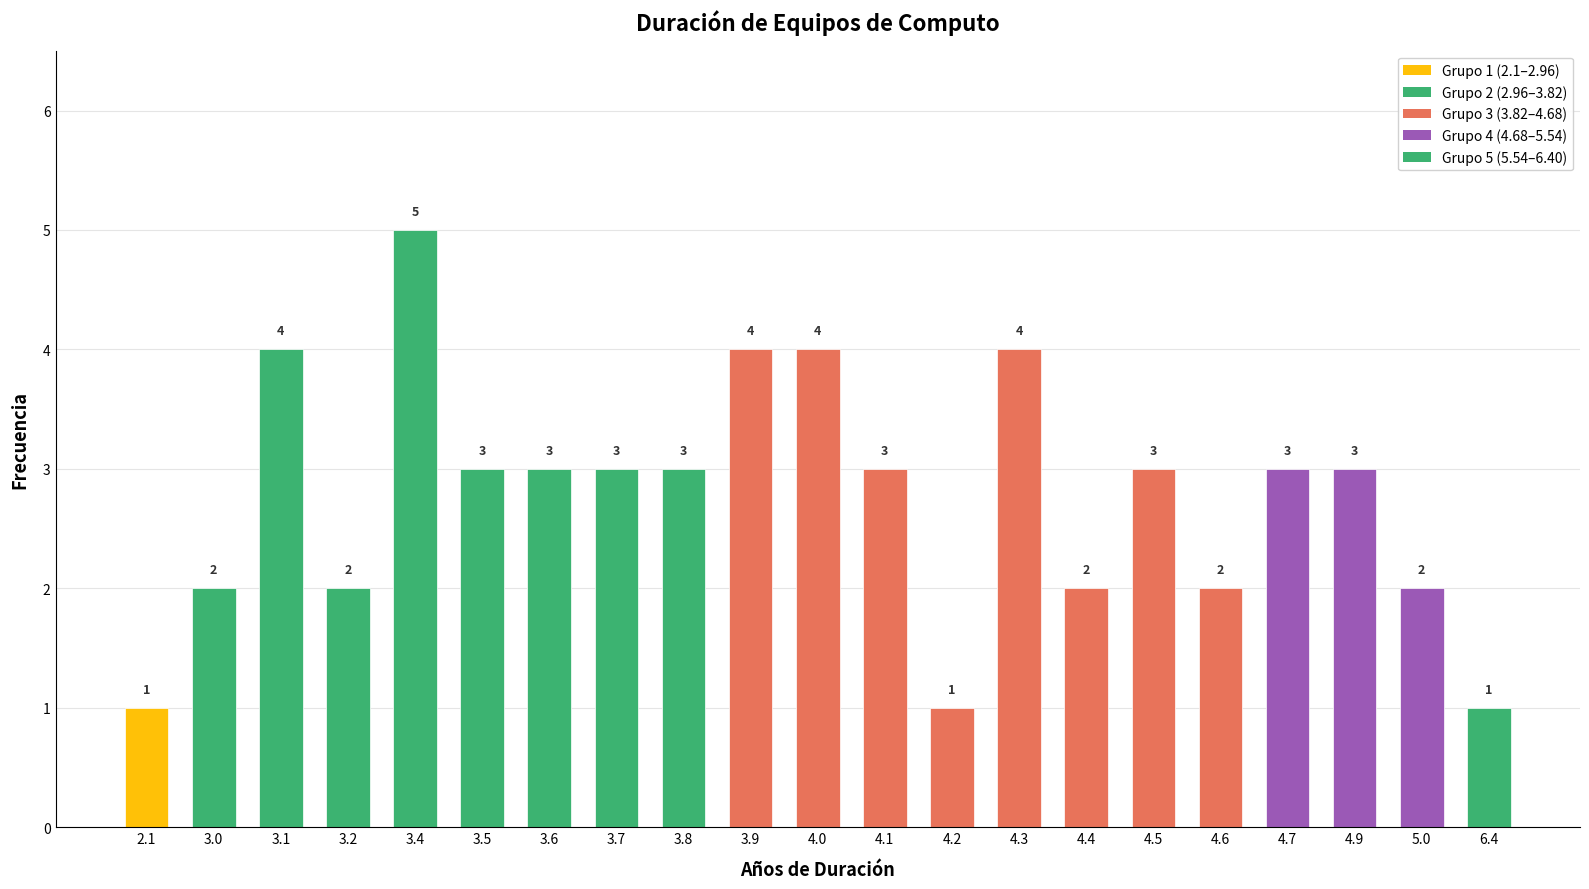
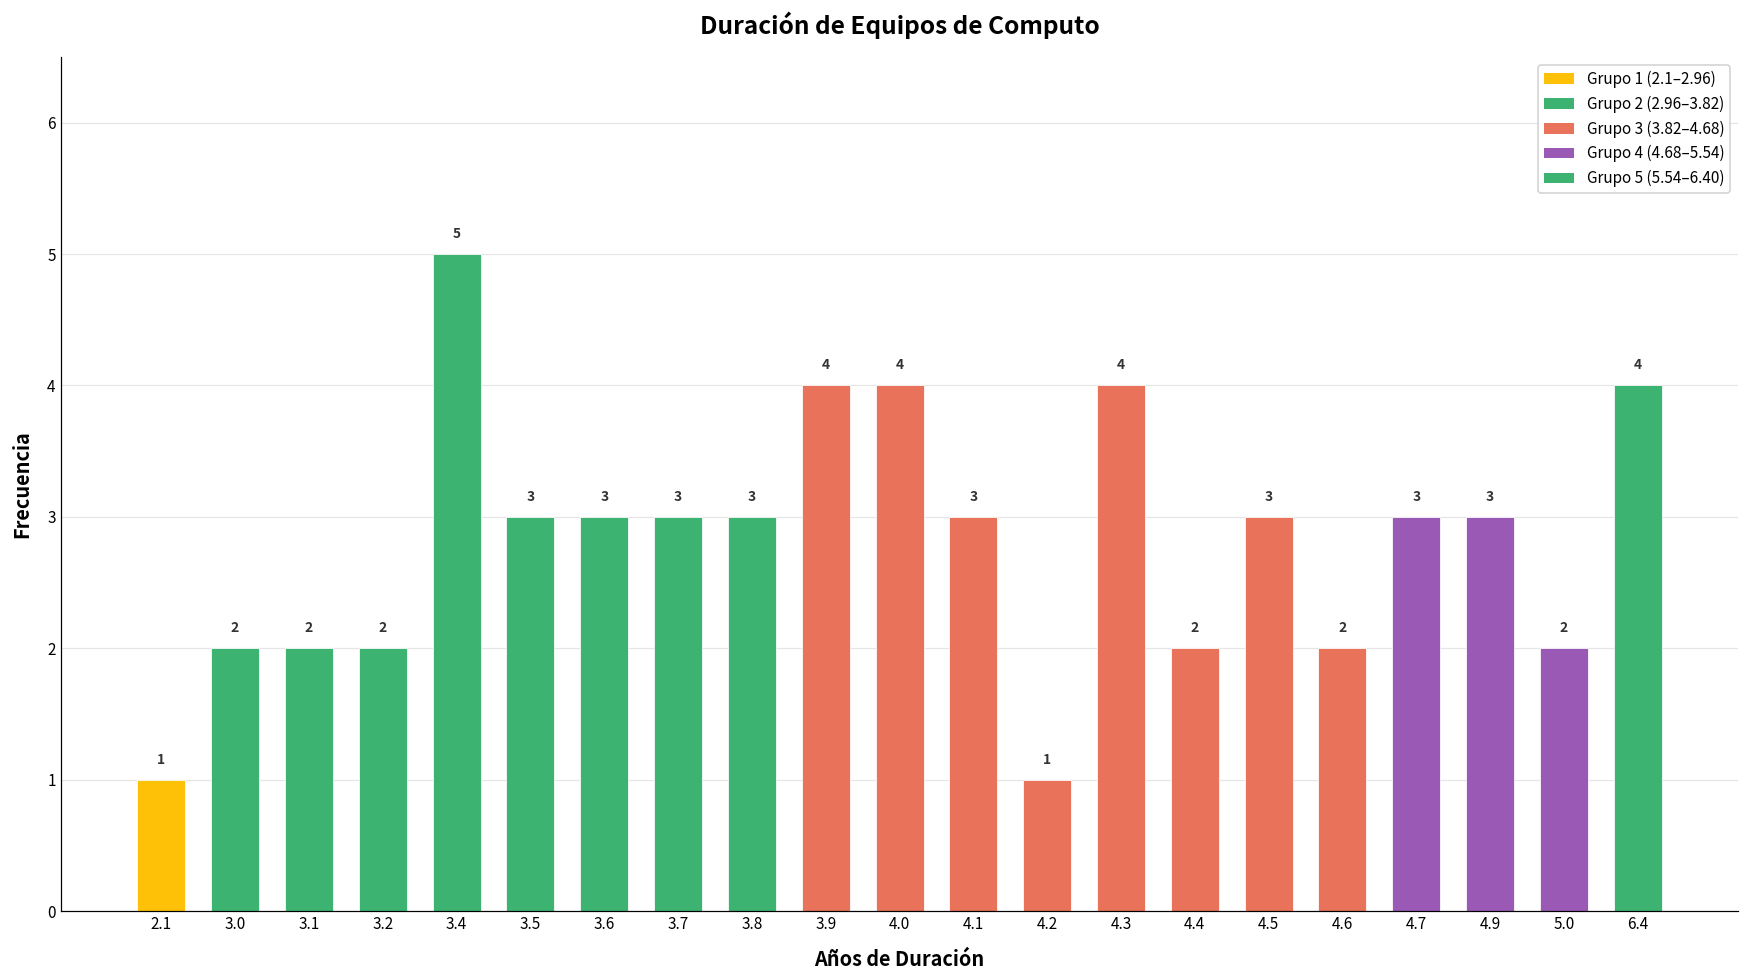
  {
    "2.1": 1,
    "3.0": 2,
-   "3.1": 4,
+   "3.1": 2,
    "3.2": 2,
    "3.4": 5,
    "3.5": 3,
    "3.6": 3,
    "3.7": 3,
    "3.8": 3,
    "3.9": 4,
    "4.0": 4,
    "4.1": 3,
    "4.2": 1,
    "4.3": 4,
    "4.4": 2,
    "4.5": 3,
    "4.6": 2,
    "4.7": 3,
    "4.9": 3,
    "5.0": 2,
-   "6.4": 1
+   "6.4": 4
  }
